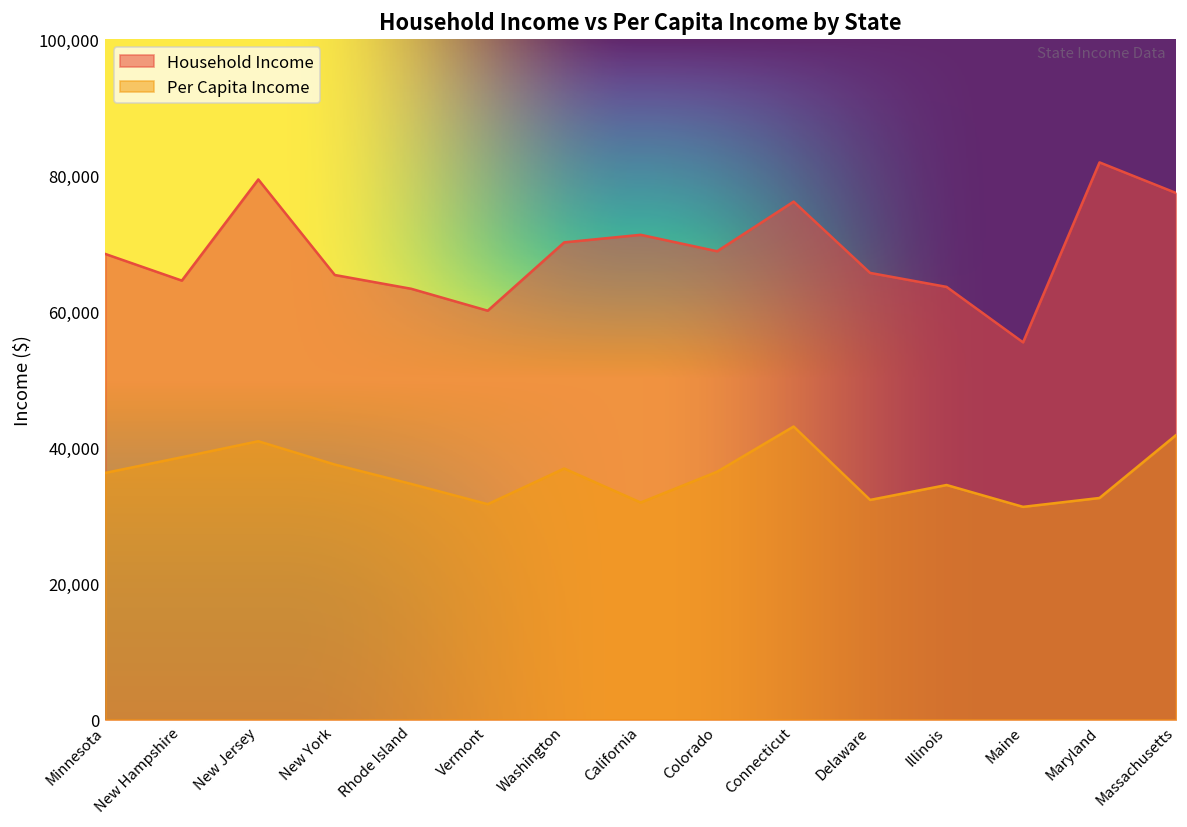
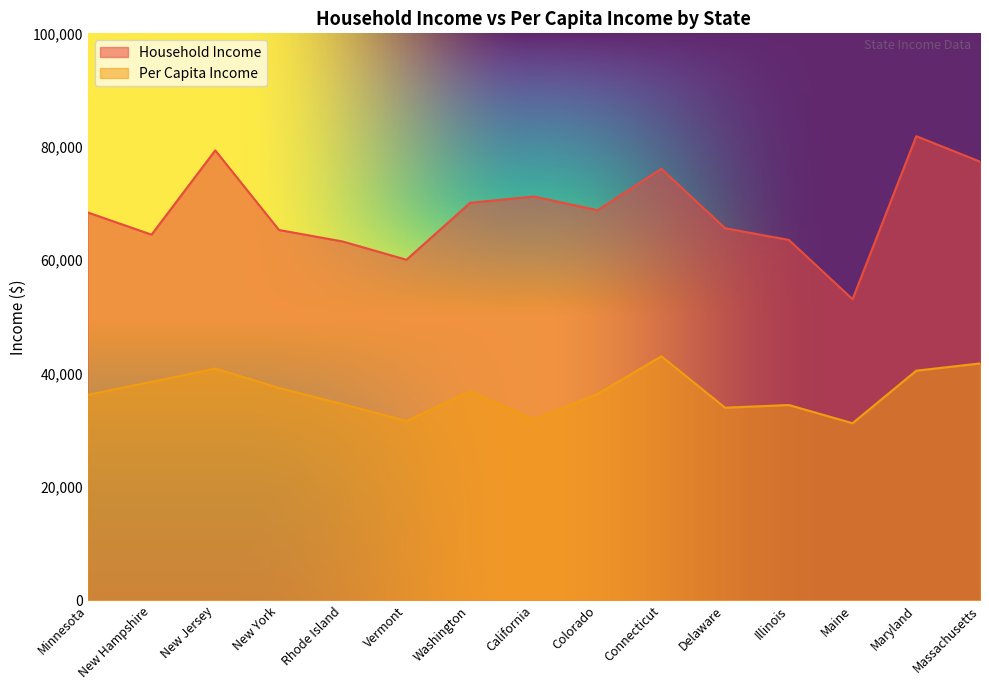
  {
    "Household Income": {
      "Minnesota": "68,000",
      "New Hampshire": "64,000",
      "New Jersey": "79,000",
      "New York": "65,000",
      "Rhode Island": "63,000",
      "Vermont": "60,000",
      "Washington": "70,000",
      "California": "71,000",
      "Colorado": "69,000",
      "Connecticut": "76,000",
      "Delaware": "66,000",
      "Illinois": "64,000",
-     "Maine": "55,000",
+     "Maine": "53,000",
      "Maryland": "82,000",
      "Massachusetts": "77,000"
    },
    "Per Capita Income": {
      "Minnesota": "36,000",
      "New Hampshire": "39,000",
      "New Jersey": "41,000",
      "New York": "37,000",
      "Rhode Island": "35,000",
      "Vermont": "32,000",
      "Washington": "37,000",
      "California": "32,000",
      "Colorado": "36,000",
      "Connecticut": "43,000",
-     "Delaware": "32,000",
+     "Delaware": "34,000",
      "Illinois": "34,000",
      "Maine": "31,000",
-     "Maryland": "33,000",
+     "Maryland": "41,000",
      "Massachusetts": "42,000"
    }
  }
